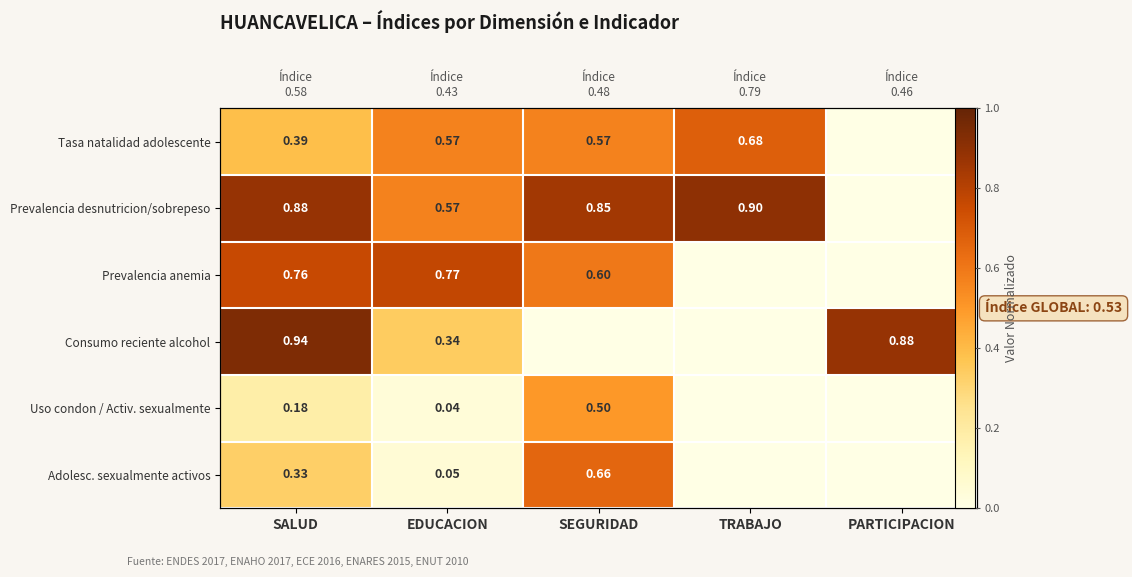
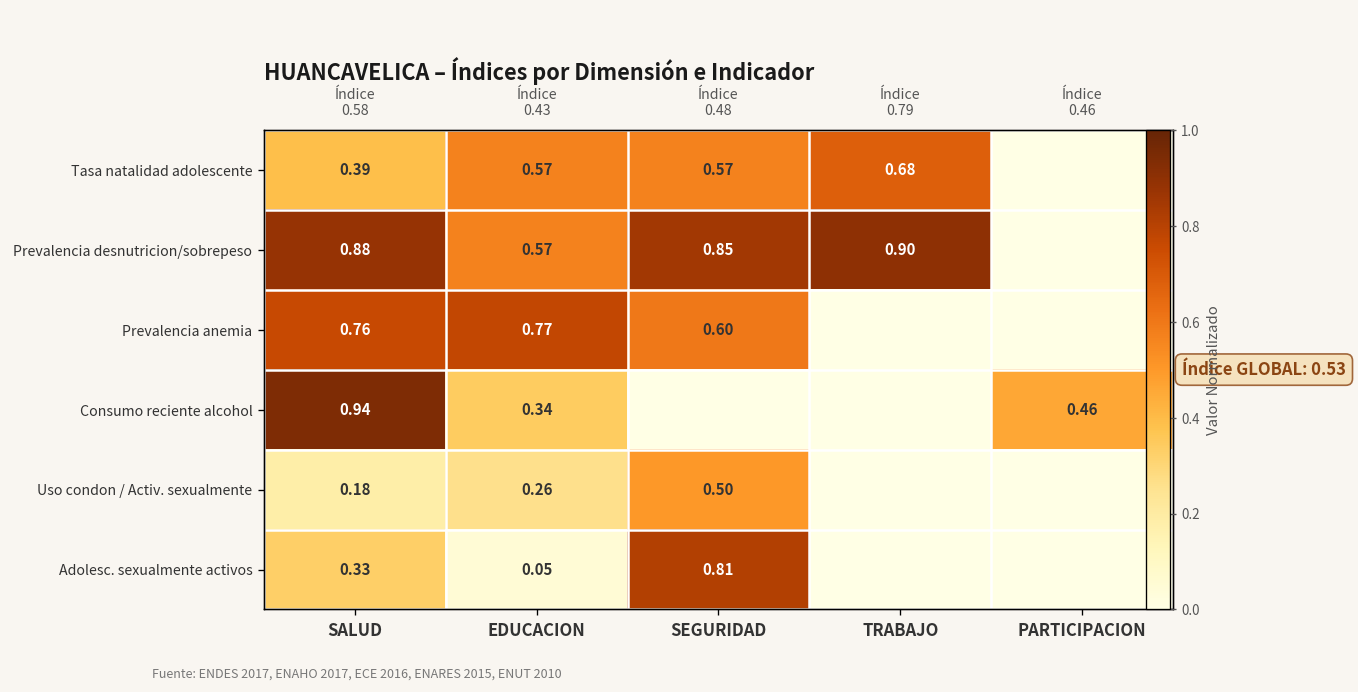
  {
    "Tasa natalidad adolescente": {
      "SALUD": 0.39,
      "EDUCACION": 0.57,
      "SEGURIDAD": 0.57,
      "TRABAJO": 0.68
    },
    "Prevalencia desnutricion/sobrepeso": {
      "SALUD": 0.88,
      "EDUCACION": 0.57,
      "SEGURIDAD": 0.85,
      "TRABAJO": 0.90
    },
    "Prevalencia anemia": {
      "SALUD": 0.76,
      "EDUCACION": 0.77,
      "SEGURIDAD": 0.60
    },
    "Consumo reciente alcohol": {
      "SALUD": 0.94,
      "EDUCACION": 0.34,
-     "PARTICIPACION": 0.88
+     "PARTICIPACION": 0.46
    },
    "Uso condon / Activ. sexualmente": {
      "SALUD": 0.18,
-     "EDUCACION": 0.04,
+     "EDUCACION": 0.26,
      "SEGURIDAD": 0.50
    },
    "Adolesc. sexualmente activos": {
      "SALUD": 0.33,
      "EDUCACION": 0.05,
-     "SEGURIDAD": 0.66
+     "SEGURIDAD": 0.81
    }
  }
